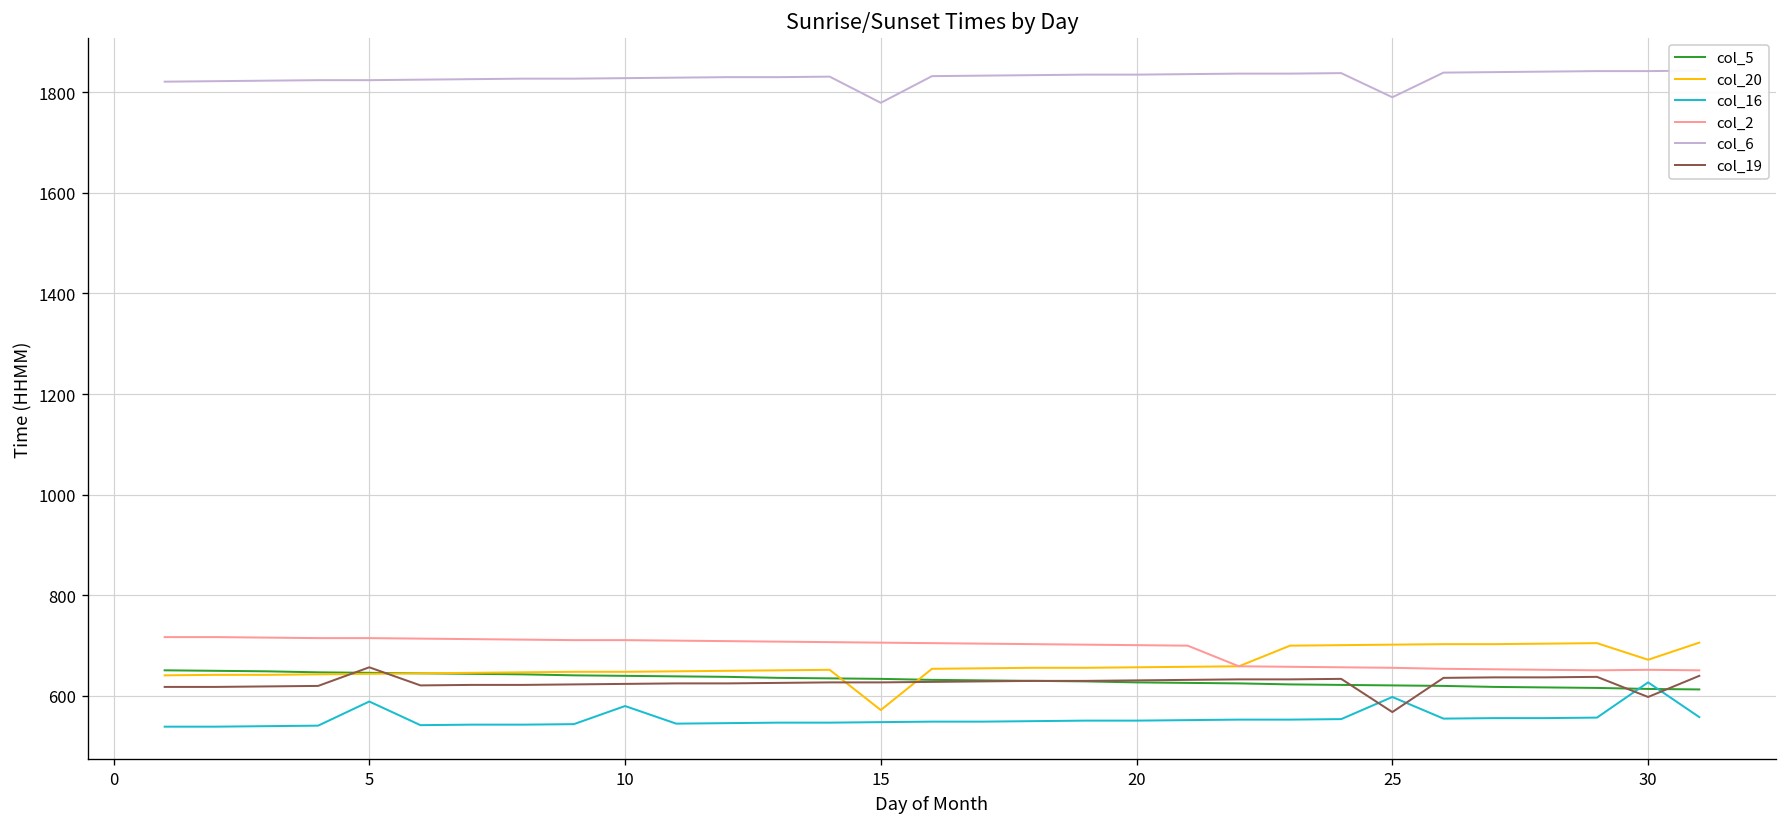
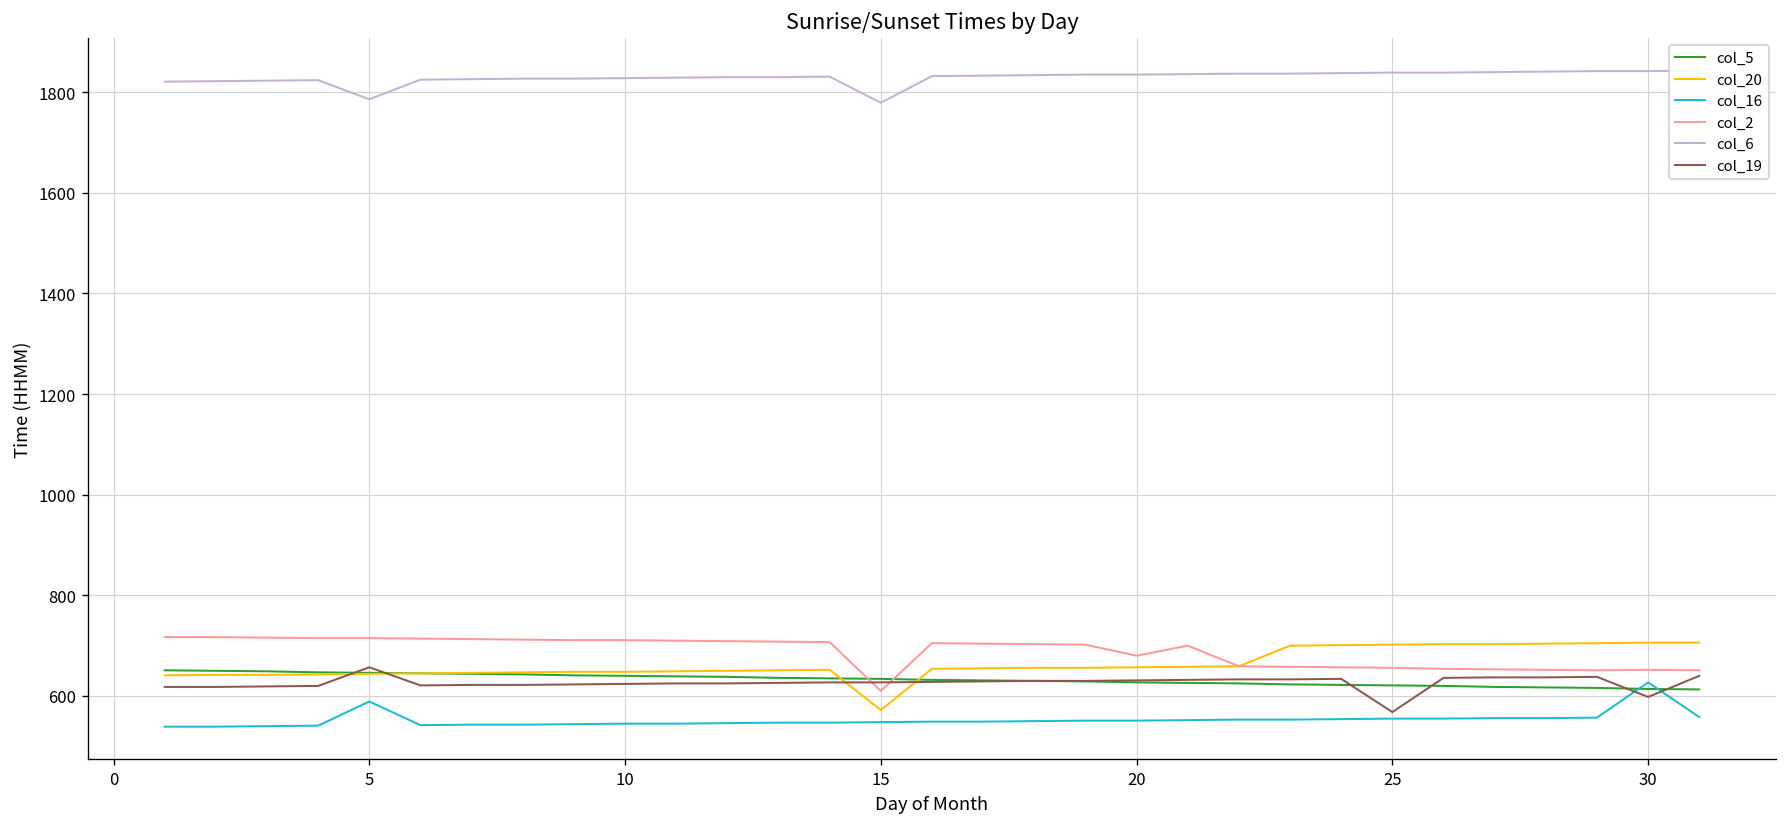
  {
    "col_5": {
      "10": 640,
      "15": 630,
      "25": 620,
      "30": 610
    },
    "col_20": {
      "10": 650,
      "15": 570,
      "20": 660,
      "25": 700,
-     "30": 670
+     "30": 710
    },
    "col_16": {
      "5": 590,
-     "10": 580,
+     "10": 550,
      "15": 550,
      "20": 550,
-     "25": 600,
+     "25": 560,
      "30": 630
    },
    "col_2": {
      "5": 720,
      "10": 710,
-     "15": 710,
-     "20": 700,
+     "15": 610,
+     "20": 680,
      "25": 660,
      "30": 650
    },
    "col_6": {
-     "5": 1820,
+     "5": 1790,
      "10": 1830,
      "15": 1780,
      "20": 1840,
-     "25": 1790,
+     "25": 1840,
      "30": 1840
    },
    "col_19": {
      "5": 660,
      "10": 620,
      "15": 630,
      "25": 570,
      "30": 600
    }
  }
